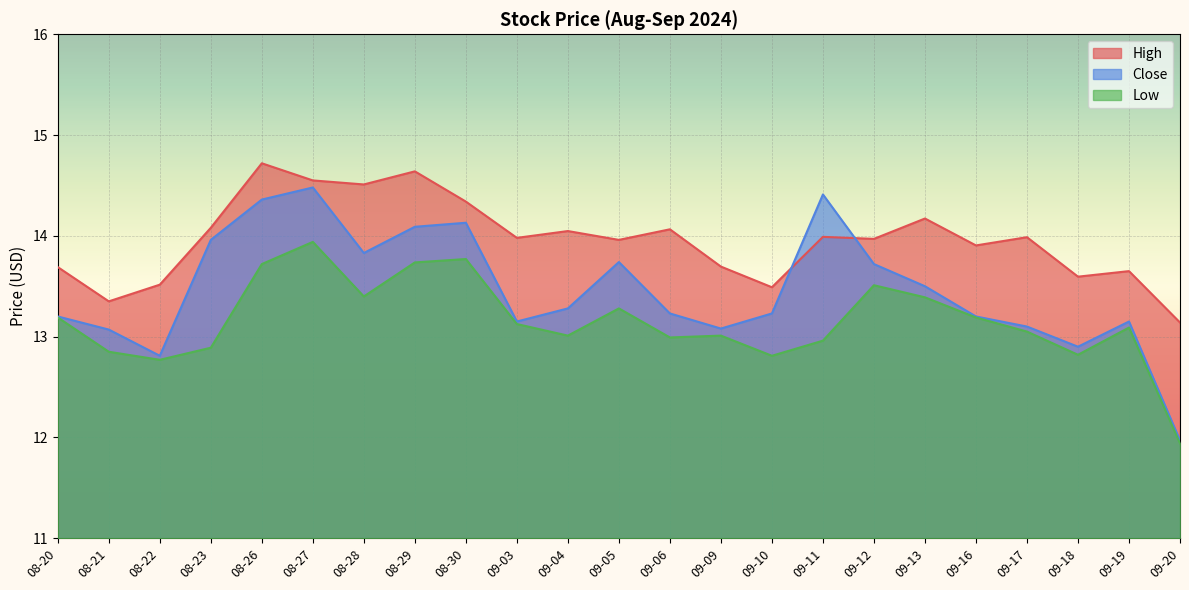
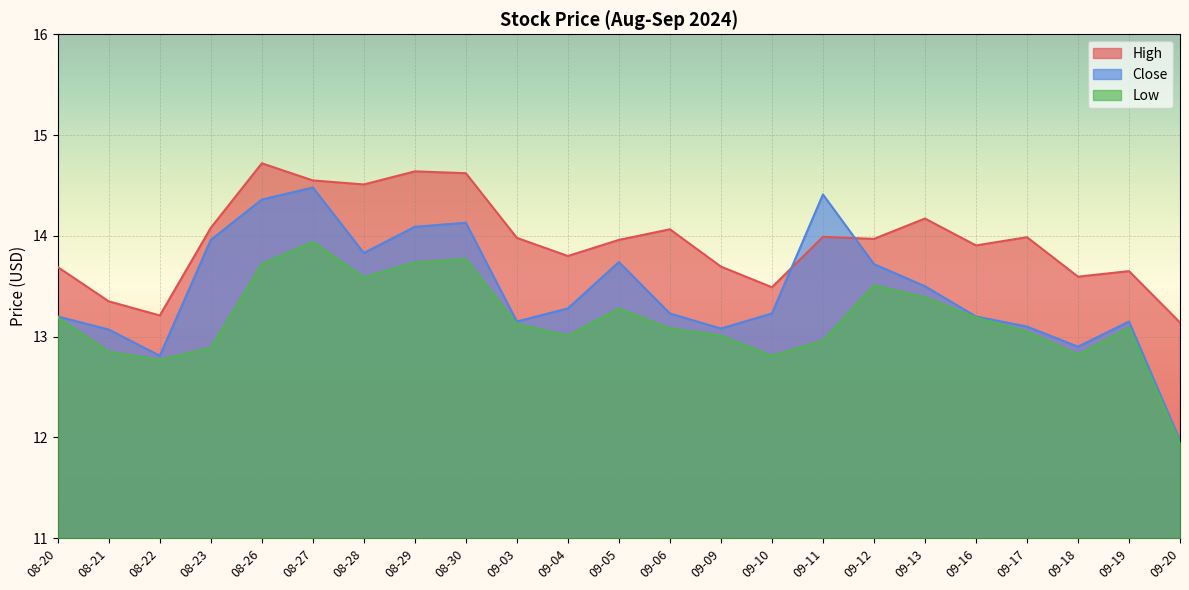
  {
    "High": {
      "08-20": 13.69,
      "08-21": 13.35,
-     "08-22": 13.52,
+     "08-22": 13.21,
      "08-23": 14.08,
      "08-26": 14.72,
      "08-27": 14.55,
      "08-28": 14.51,
      "08-29": 14.64,
-     "08-30": 14.34,
+     "08-30": 14.62,
      "09-03": 13.98,
-     "09-04": 14.05,
+     "09-04": 13.80,
      "09-05": 13.96,
      "09-06": 14.06,
      "09-09": 13.69,
      "09-10": 13.49,
      "09-11": 13.99,
      "09-12": 13.97,
      "09-13": 14.17,
      "09-16": 13.90,
      "09-17": 13.99,
      "09-18": 13.60,
      "09-19": 13.65,
      "09-20": 13.14
    },
    "Close": {
      "08-21": 13.07,
      "08-22": 12.81,
      "08-23": 13.96,
      "08-26": 14.36,
      "08-27": 14.48,
      "08-28": 13.83,
      "08-29": 14.09,
      "08-30": 14.13,
      "09-04": 13.28,
      "09-05": 13.74,
      "09-06": 13.23,
      "09-09": 13.08,
      "09-10": 13.23,
      "09-11": 14.41,
      "09-12": 13.72,
      "09-13": 13.50,
      "09-17": 13.10,
      "09-18": 12.90,
      "09-19": 13.15,
      "09-20": 11.97
    },
    "Low": {
      "08-21": 12.85,
      "08-22": 12.77,
      "08-23": 12.89,
      "08-26": 13.72,
      "08-27": 13.94,
-     "08-28": 13.40,
+     "08-28": 13.59,
      "08-29": 13.74,
      "08-30": 13.77,
      "09-04": 13.01,
      "09-05": 13.28,
-     "09-06": 12.99,
+     "09-06": 13.08,
      "09-09": 13.01,
      "09-10": 12.81,
      "09-11": 12.96,
      "09-12": 13.51,
      "09-13": 13.39,
      "09-17": 13.05,
      "09-18": 12.82,
      "09-19": 13.09,
      "09-20": 11.94
    }
  }
